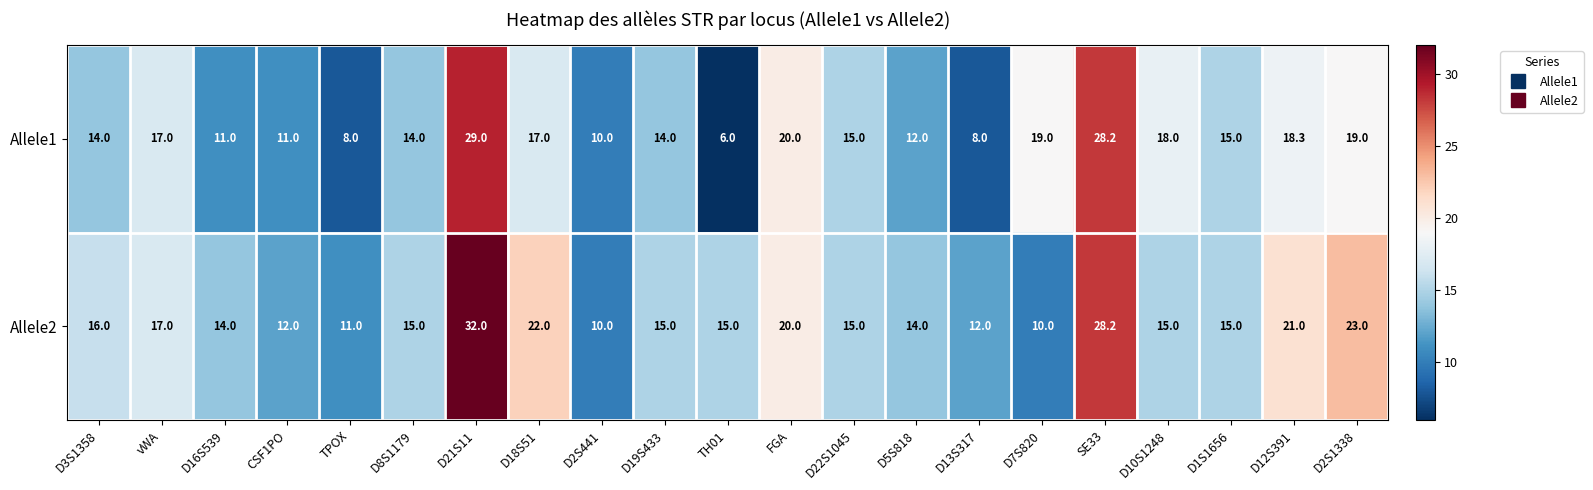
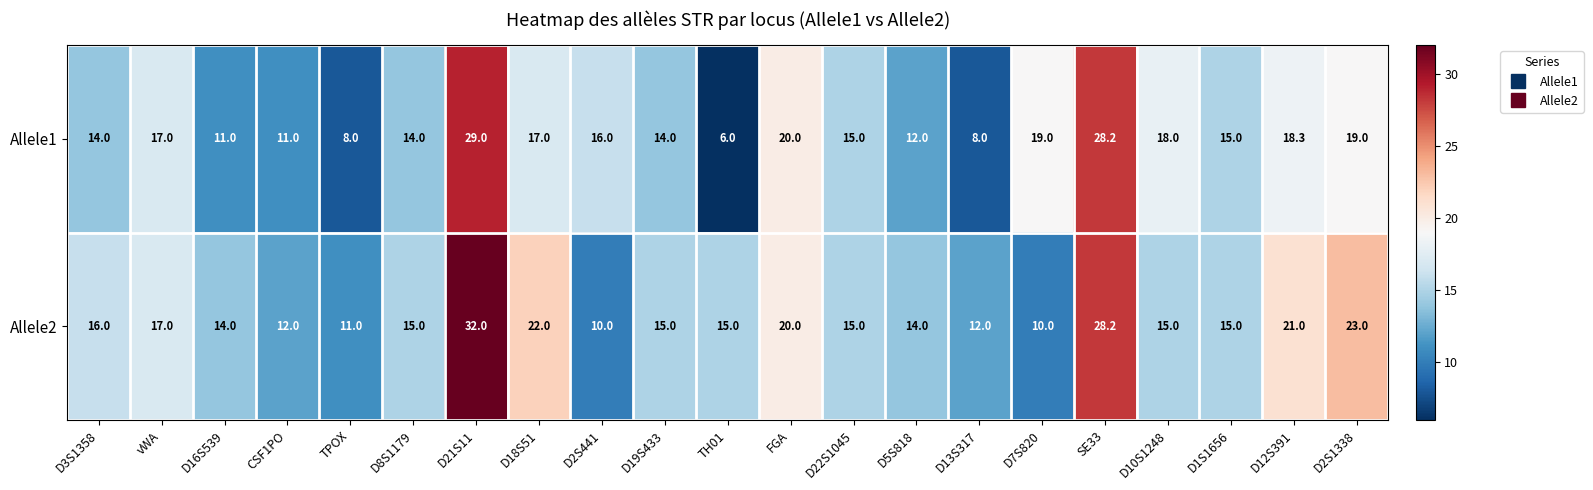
  {
    "Allele1": {
      "D3S1358": 14.0,
      "vWA": 17.0,
      "D16S539": 11.0,
      "CSF1PO": 11.0,
      "TPOX": 8.0,
      "D8S1179": 14.0,
      "D21S11": 29.0,
      "D18S51": 17.0,
-     "D2S441": 10.0,
+     "D2S441": 16.0,
      "D19S433": 14.0,
      "TH01": 6.0,
      "FGA": 20.0,
      "D22S1045": 15.0,
      "D5S818": 12.0,
      "D13S317": 8.0,
      "D7S820": 19.0,
      "SE33": 28.2,
      "D10S1248": 18.0,
      "D1S1656": 15.0,
      "D12S391": 18.3,
      "D2S1338": 19.0
    },
    "Allele2": {
      "D3S1358": 16.0,
      "vWA": 17.0,
      "D16S539": 14.0,
      "CSF1PO": 12.0,
      "TPOX": 11.0,
      "D8S1179": 15.0,
      "D21S11": 32.0,
      "D18S51": 22.0,
      "D2S441": 10.0,
      "D19S433": 15.0,
      "TH01": 15.0,
      "FGA": 20.0,
      "D22S1045": 15.0,
      "D5S818": 14.0,
      "D13S317": 12.0,
      "D7S820": 10.0,
      "SE33": 28.2,
      "D10S1248": 15.0,
      "D1S1656": 15.0,
      "D12S391": 21.0,
      "D2S1338": 23.0
    }
  }
